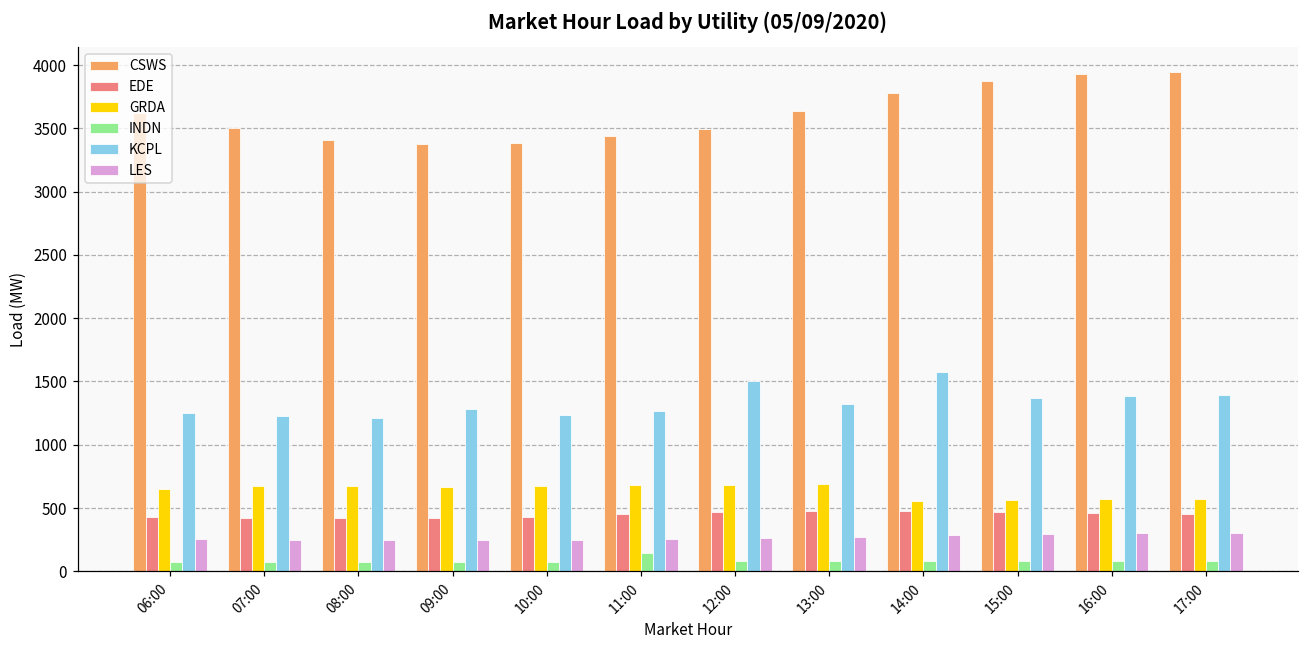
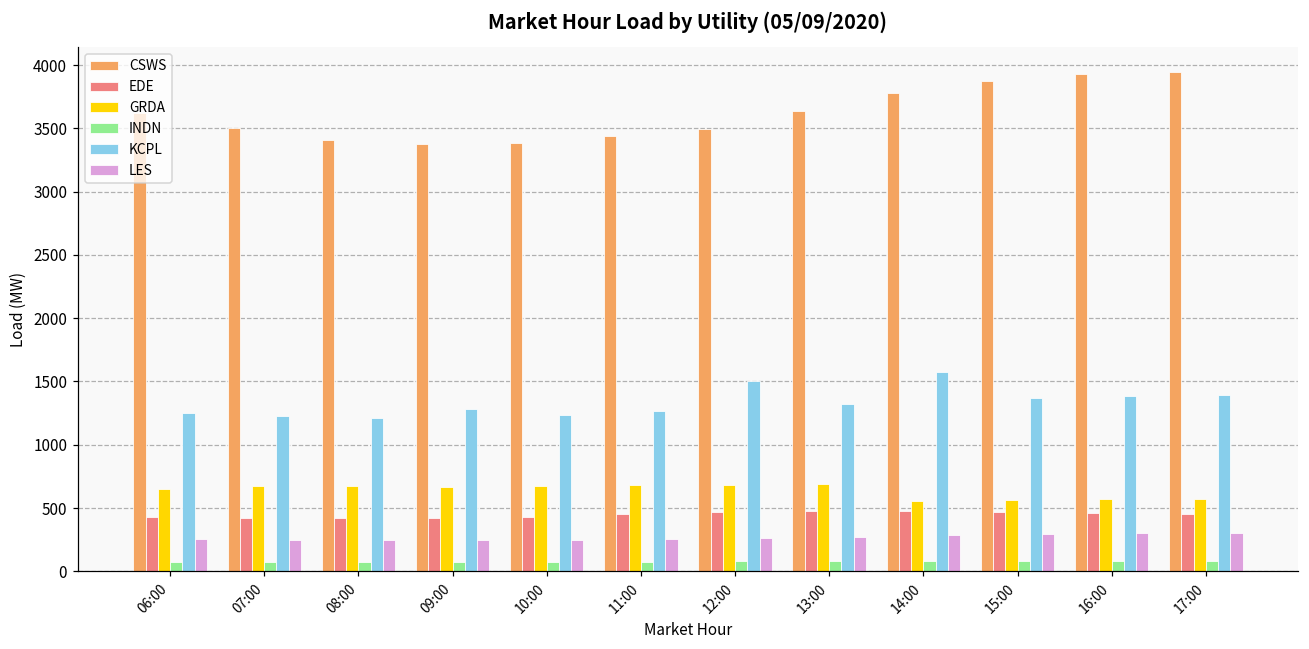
  {
    "GRDA": {
      "06:00": 650,
      "07:00": 680,
      "08:00": 670,
      "09:00": 670,
      "10:00": 680,
      "11:00": 680,
      "12:00": 680,
      "13:00": 690,
      "14:00": 560,
      "15:00": 570,
      "16:00": 570,
      "17:00": 570
    },
    "INDN": {
      "06:00": 80,
      "07:00": 70,
      "08:00": 70,
      "09:00": 70,
      "10:00": 70,
-     "11:00": 150,
+     "11:00": 80,
      "12:00": 80,
      "13:00": 80,
      "14:00": 80,
      "15:00": 80,
      "16:00": 80,
      "17:00": 80
    },
    "KCPL": {
      "06:00": 1250,
      "07:00": 1230,
      "08:00": 1210,
      "09:00": 1280,
      "10:00": 1230,
      "11:00": 1270,
      "12:00": 1510,
      "13:00": 1320,
      "14:00": 1570,
      "15:00": 1370,
      "16:00": 1380,
      "17:00": 1390
    },
    "LES": {
      "06:00": 260,
      "07:00": 250,
      "08:00": 240,
      "09:00": 240,
      "10:00": 250,
      "11:00": 260,
      "12:00": 260,
      "13:00": 270,
      "14:00": 290,
      "15:00": 300,
      "16:00": 300,
      "17:00": 300
    }
  }
